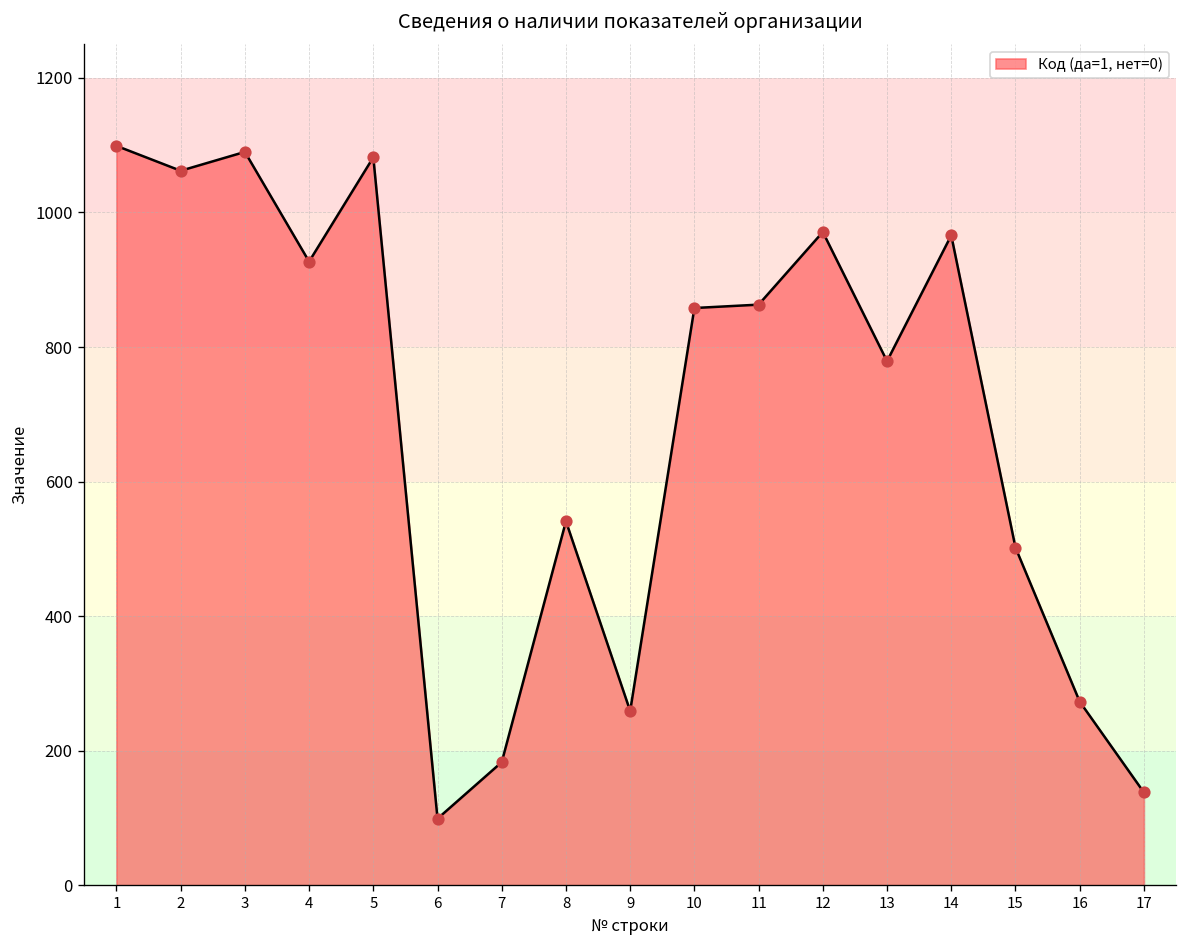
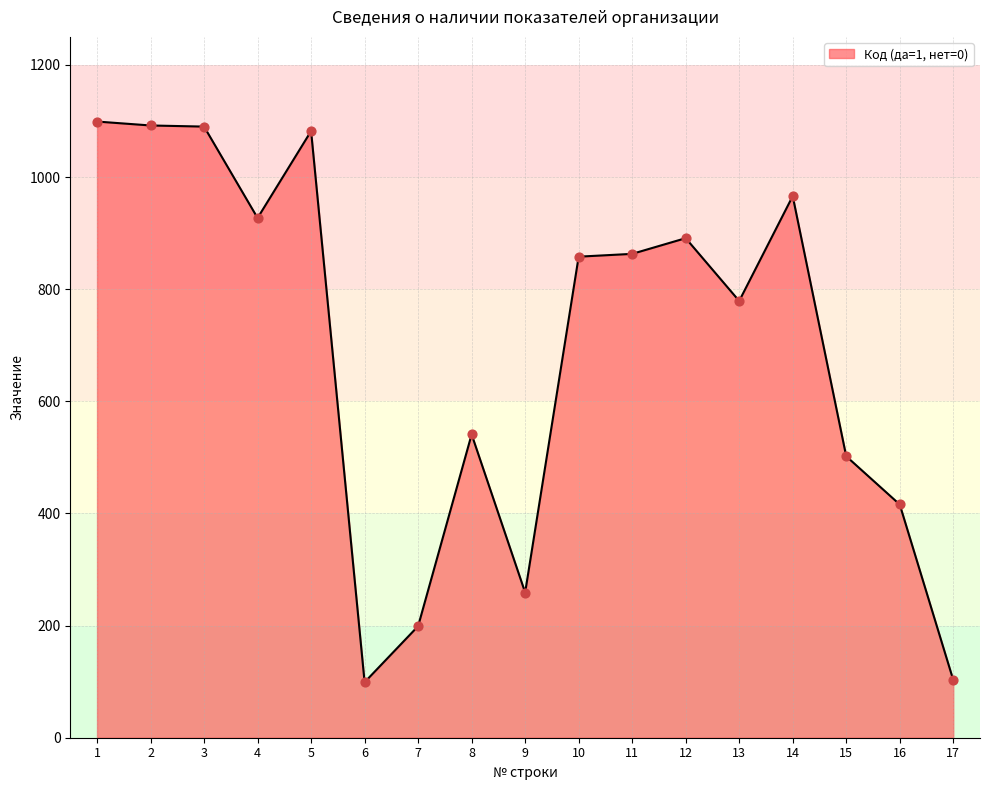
  {
    "1": 1100,
-   "2": 1060,
+   "2": 1090,
    "3": 1090,
    "4": 930,
    "5": 1080,
    "6": 100,
-   "7": 180,
+   "7": 200,
    "8": 540,
    "9": 260,
    "10": 860,
    "11": 860,
-   "12": 970,
+   "12": 890,
    "13": 780,
    "14": 970,
    "15": 500,
-   "16": 270,
-   "17": 140
+   "16": 420,
+   "17": 100
  }
